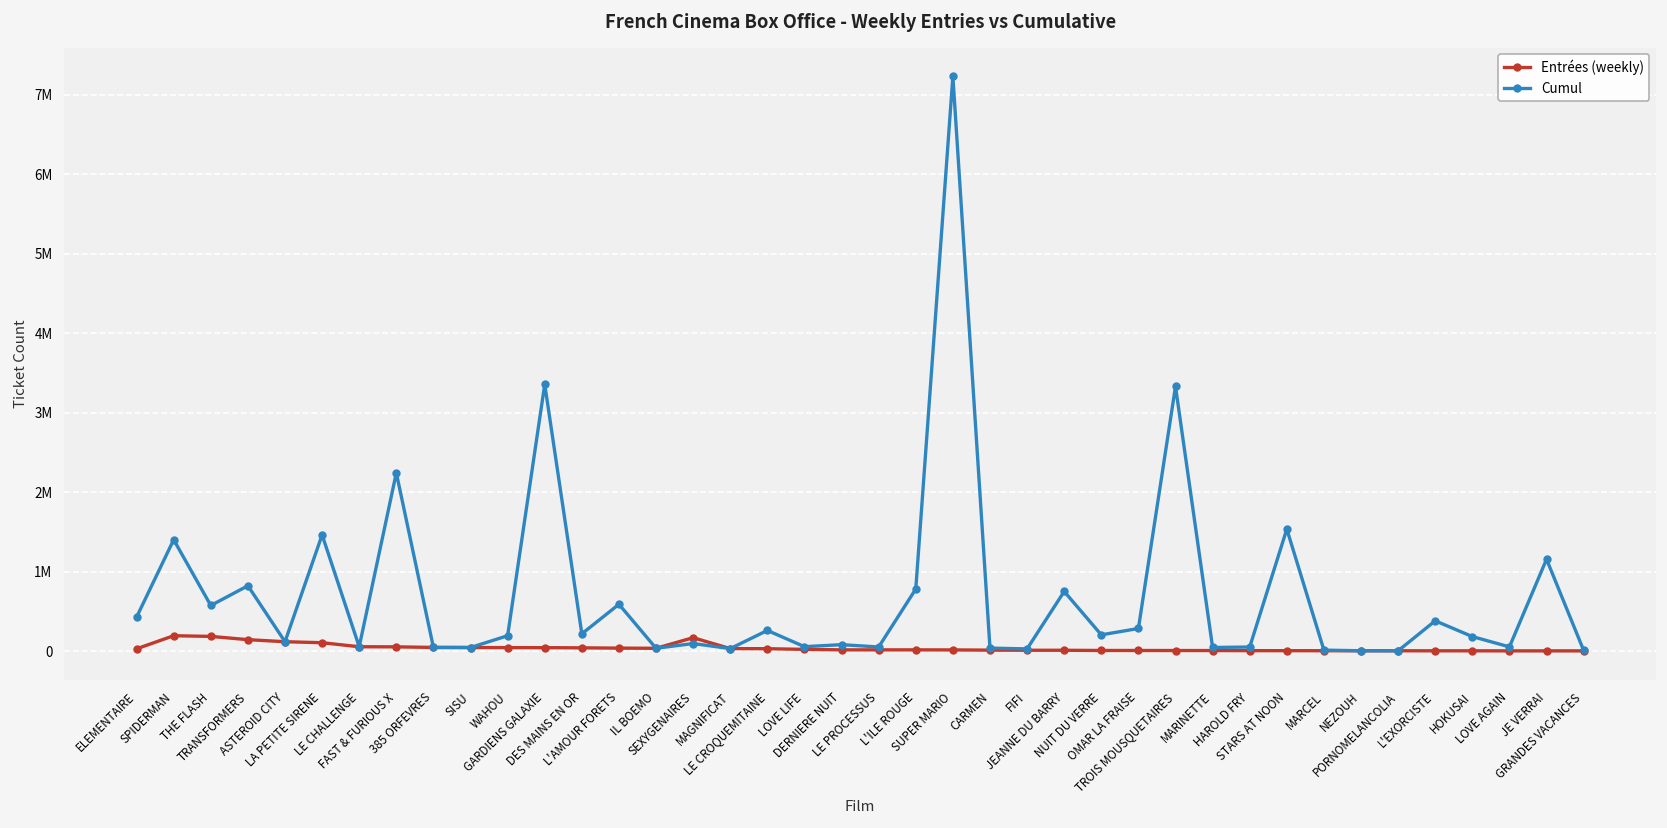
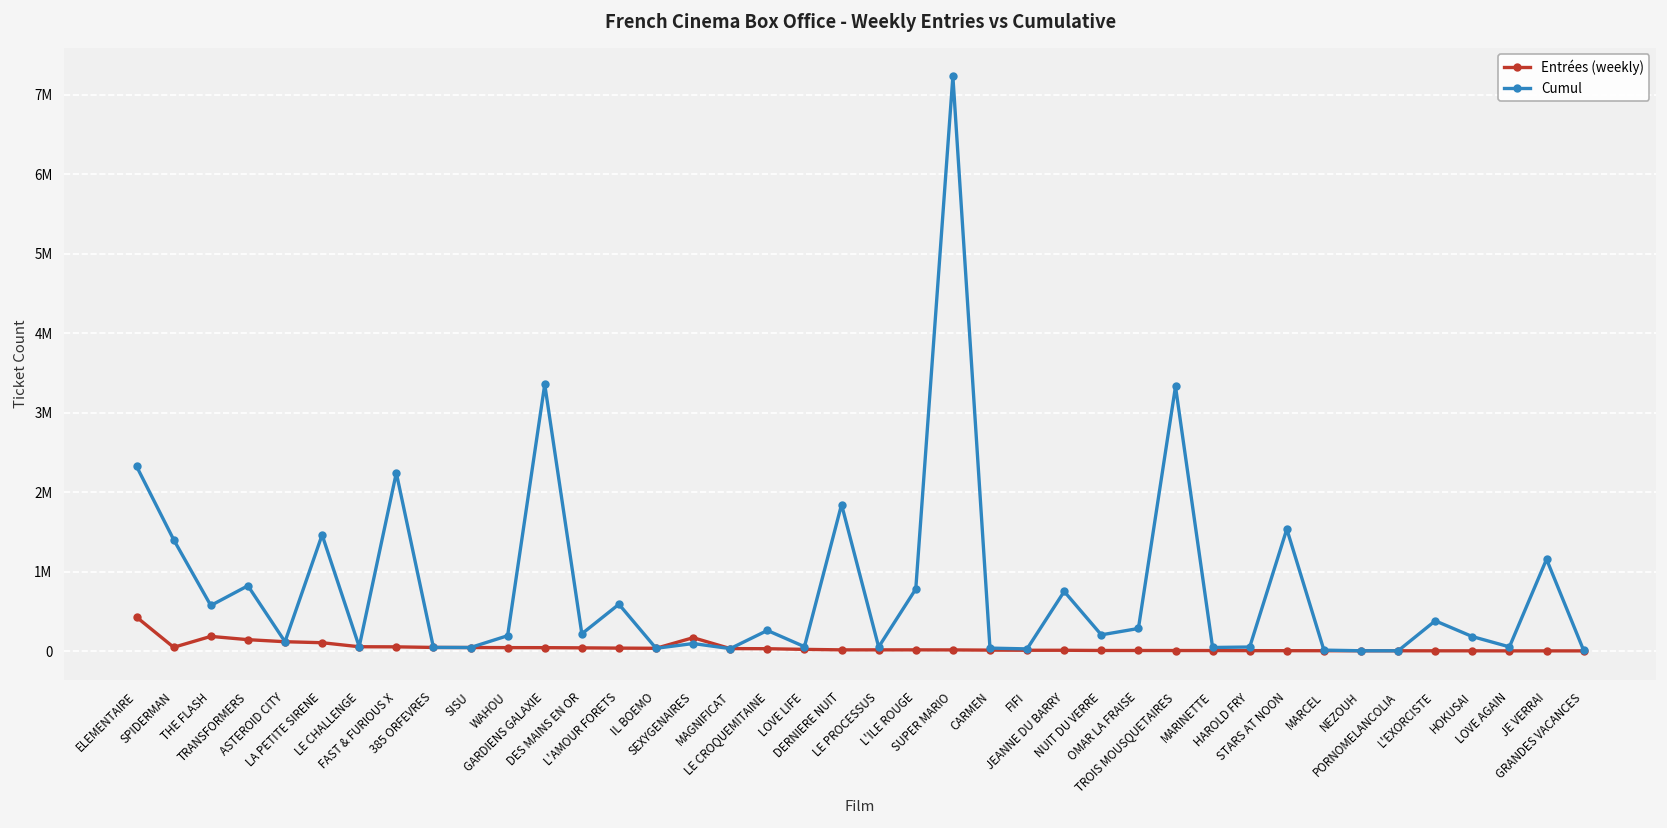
  {
    "Entrées (weekly)": {
-     "ELEMENTAIRE": 0,
-     "SPIDERMAN": 200000,
+     "ELEMENTAIRE": 400000,
+     "SPIDERMAN": 0,
      "THE FLASH": 200000,
      "TRANSFORMERS": 100000,
      "LA PETITE SIRENE": 100000,
      "FAST & FURIOUS X": 100000,
      "WAHOU": 0,
      "GARDIENS GALAXIE": 0,
      "DES MAINS EN OR": 0,
      "L'AMOUR FORETS": 0,
      "SEXYGENAIRES": 200000,
      "LE CROQUEMITAINE": 0,
      "DERNIERE NUIT": 0,
      "L'ILE ROUGE": 0,
      "SUPER MARIO": 0,
      "JEANNE DU BARRY": 0,
      "NUIT DU VERRE": 0,
      "OMAR LA FRAISE": 0,
      "TROIS MOUSQUETAIRES": 0,
      "HAROLD FRY": 0,
      "STARS AT NOON": 0,
      "L'EXORCISTE": 0,
      "HOKUSAI": 0,
      "LOVE AGAIN": 0,
      "JE VERRAI": 0
    },
    "Cumul": {
-     "ELEMENTAIRE": 400000,
+     "ELEMENTAIRE": 2300000,
      "SPIDERMAN": 1400000,
      "THE FLASH": 600000,
      "TRANSFORMERS": 800000,
      "LA PETITE SIRENE": 1500000,
      "FAST & FURIOUS X": 2200000,
      "WAHOU": 200000,
      "GARDIENS GALAXIE": 3400000,
      "DES MAINS EN OR": 200000,
      "L'AMOUR FORETS": 600000,
      "SEXYGENAIRES": 100000,
      "LE CROQUEMITAINE": 300000,
-     "DERNIERE NUIT": 100000,
+     "DERNIERE NUIT": 1800000,
      "L'ILE ROUGE": 800000,
      "SUPER MARIO": 7200000,
      "JEANNE DU BARRY": 800000,
      "NUIT DU VERRE": 200000,
      "OMAR LA FRAISE": 300000,
      "TROIS MOUSQUETAIRES": 3300000,
      "HAROLD FRY": 100000,
      "STARS AT NOON": 1500000,
      "L'EXORCISTE": 400000,
      "HOKUSAI": 200000,
      "LOVE AGAIN": 100000,
      "JE VERRAI": 1200000
    }
  }
